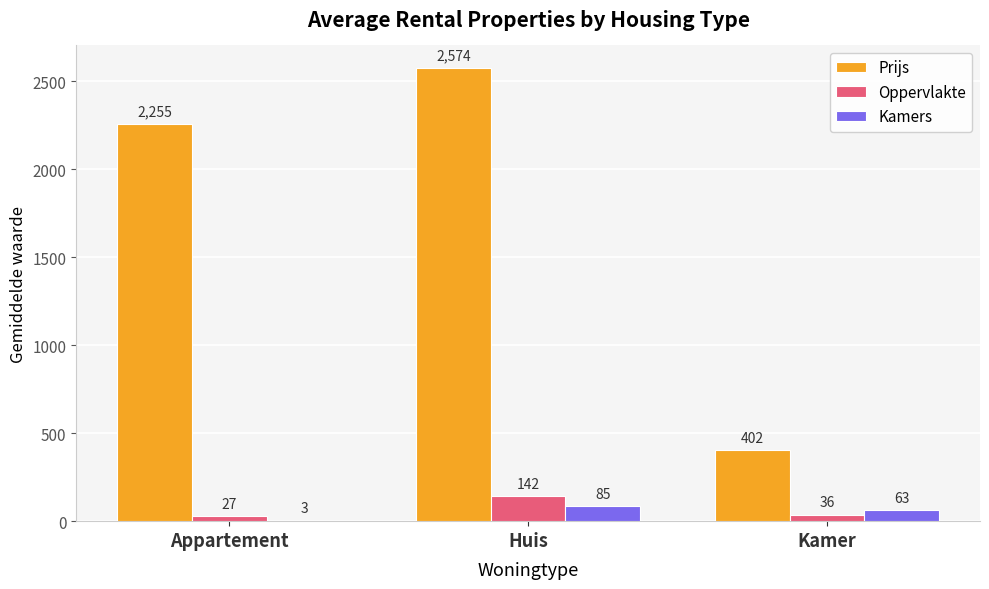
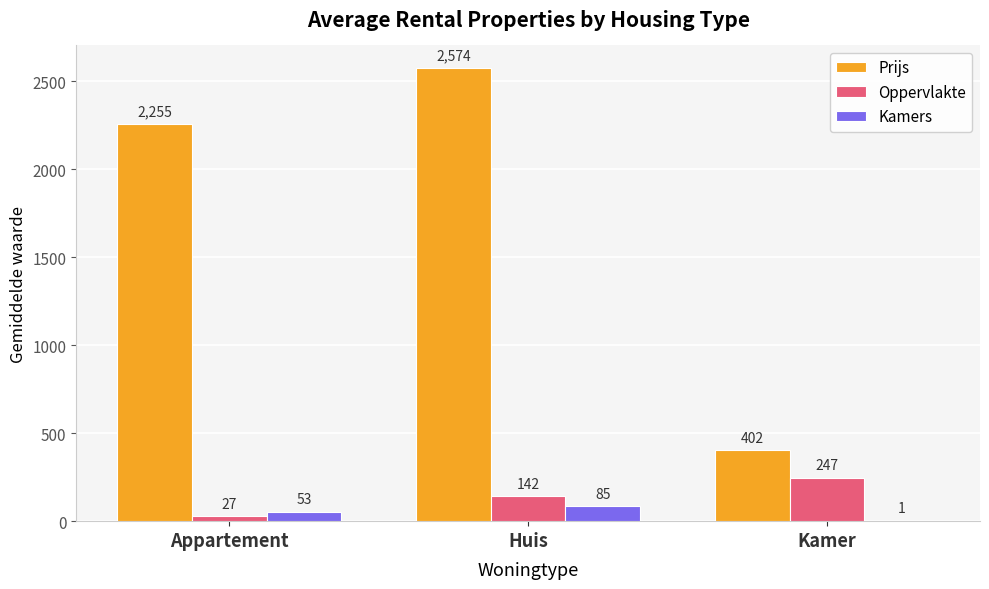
  {
    "Prijs": {
      "Appartement": "2,255",
      "Huis": "2,574",
      "Kamer": "402"
    },
    "Oppervlakte": {
      "Appartement": "27",
      "Huis": "142",
-     "Kamer": "36"
+     "Kamer": "247"
    },
    "Kamers": {
-     "Appartement": "3",
+     "Appartement": "53",
      "Huis": "85",
-     "Kamer": "63"
+     "Kamer": "1"
    }
  }
